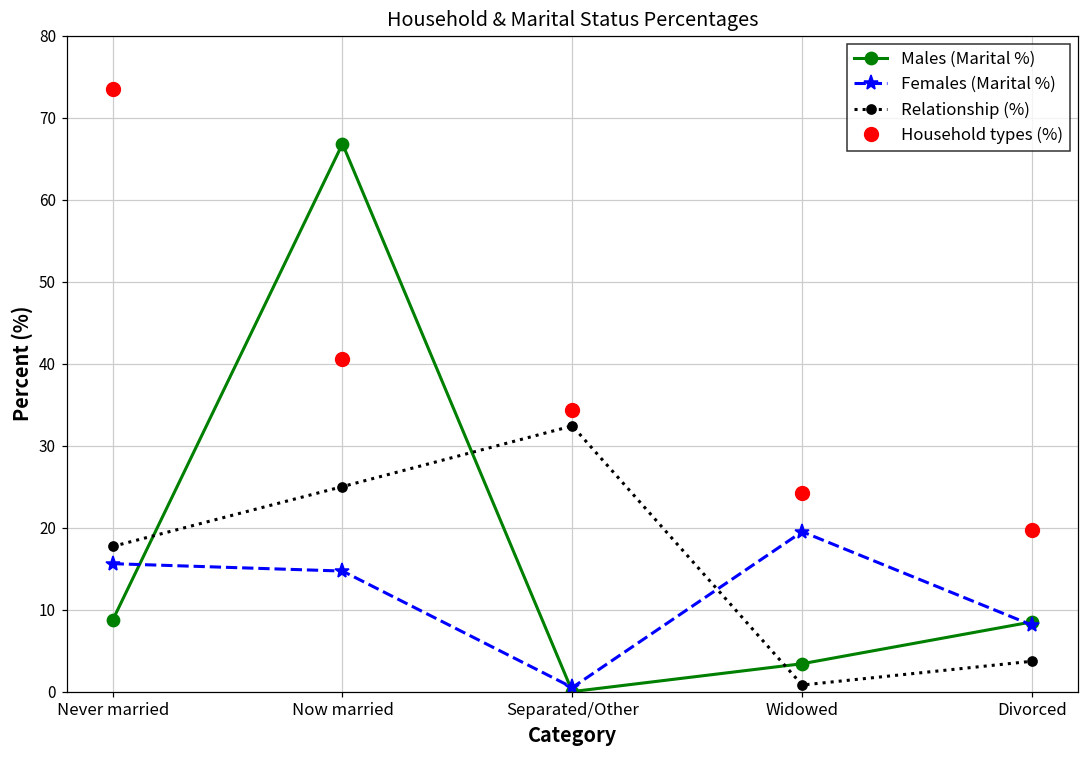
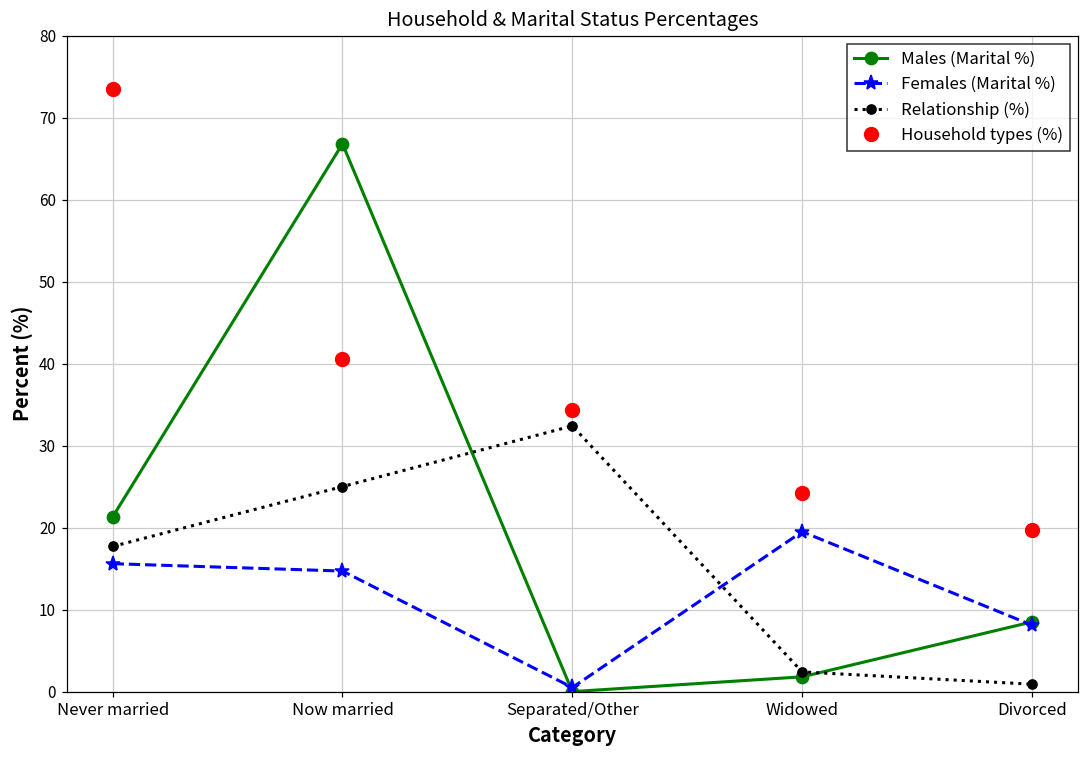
  {
    "Males (Marital %)": {
-     "Never married": 9,
+     "Never married": 21,
      "Now married": 67,
      "Separated/Other": 0,
-     "Widowed": 3,
+     "Widowed": 2,
      "Divorced": 9
    },
    "Females (Marital %)": {
      "Never married": 16,
      "Now married": 15,
      "Separated/Other": 1,
      "Widowed": 20,
      "Divorced": 8
    },
    "Relationship (%)": {
      "Never married": 18,
      "Now married": 25,
      "Separated/Other": 32,
-     "Widowed": 1,
-     "Divorced": 4
+     "Widowed": 2,
+     "Divorced": 1
    },
    "Household types (%)": {
      "Never married": 74,
      "Now married": 41,
      "Separated/Other": 34,
      "Widowed": 24,
      "Divorced": 20
    }
  }
